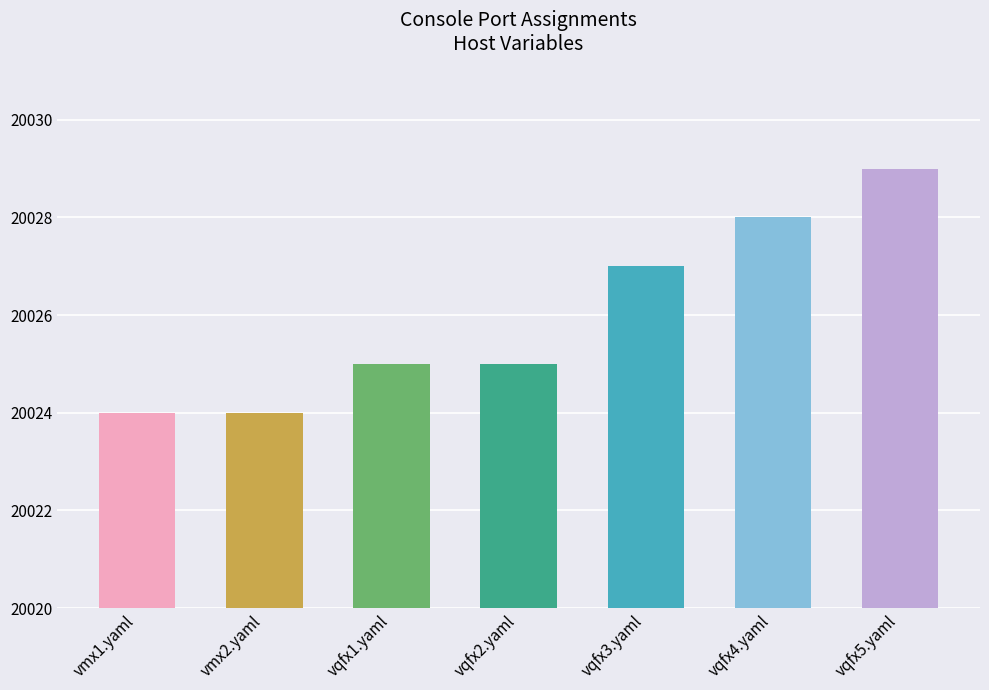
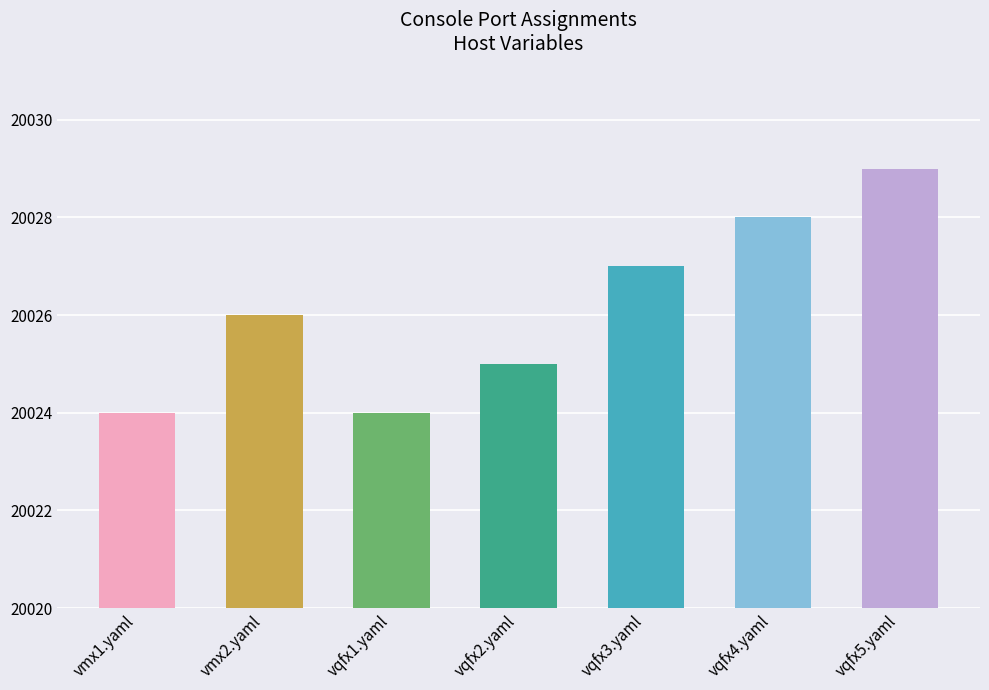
  {
    "vmx1.yaml": 20024,
-   "vmx2.yaml": 20024,
-   "vqfx1.yaml": 20025,
+   "vmx2.yaml": 20026,
+   "vqfx1.yaml": 20024,
    "vqfx2.yaml": 20025,
    "vqfx3.yaml": 20027,
    "vqfx4.yaml": 20028,
    "vqfx5.yaml": 20029
  }
